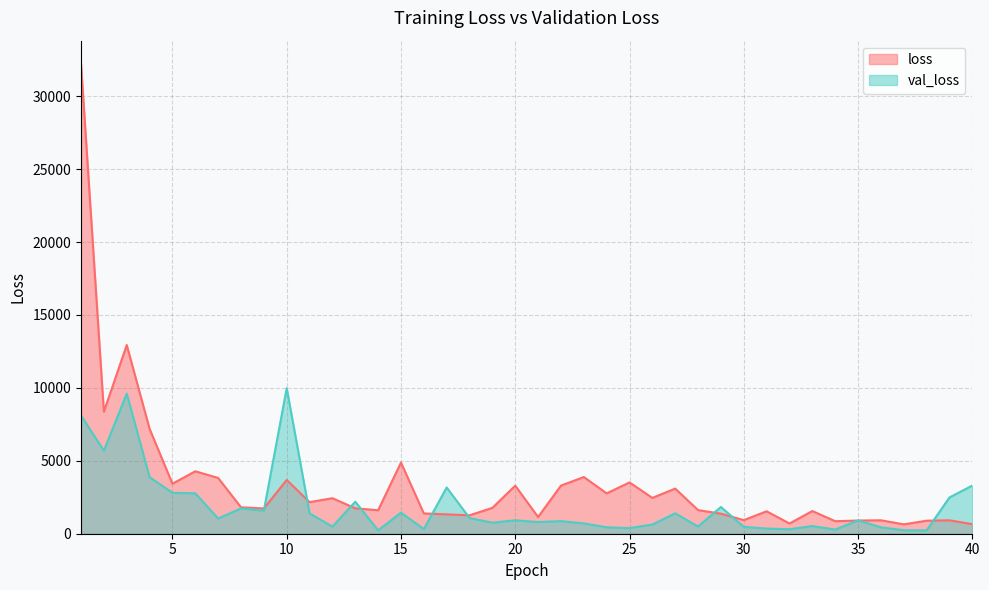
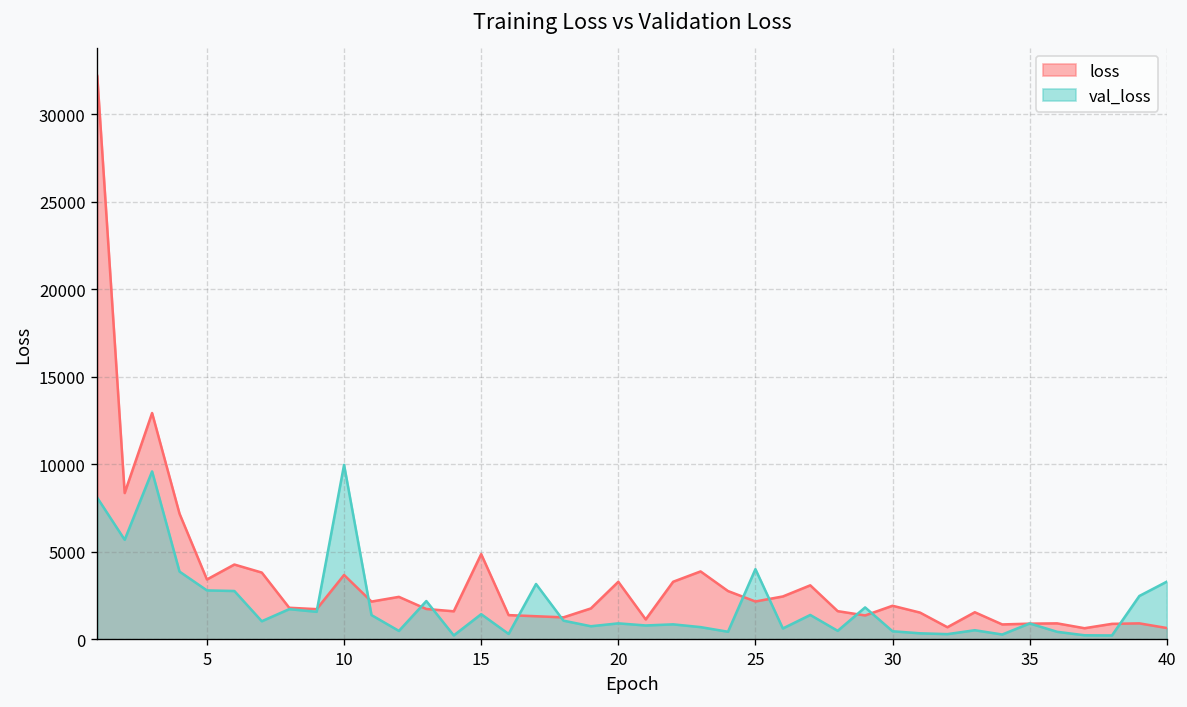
  {
    "loss": {
      "5": 3400,
      "10": 3700,
      "15": 4900,
      "20": 3300,
-     "25": 3500,
-     "30": 900,
+     "25": 2200,
+     "30": 1900,
      "40": 700
    },
    "val_loss": {
      "5": 2800,
      "10": 10000,
      "15": 1400,
      "20": 900,
-     "25": 400,
+     "25": 4000,
      "30": 500,
      "40": 3300
    }
  }
